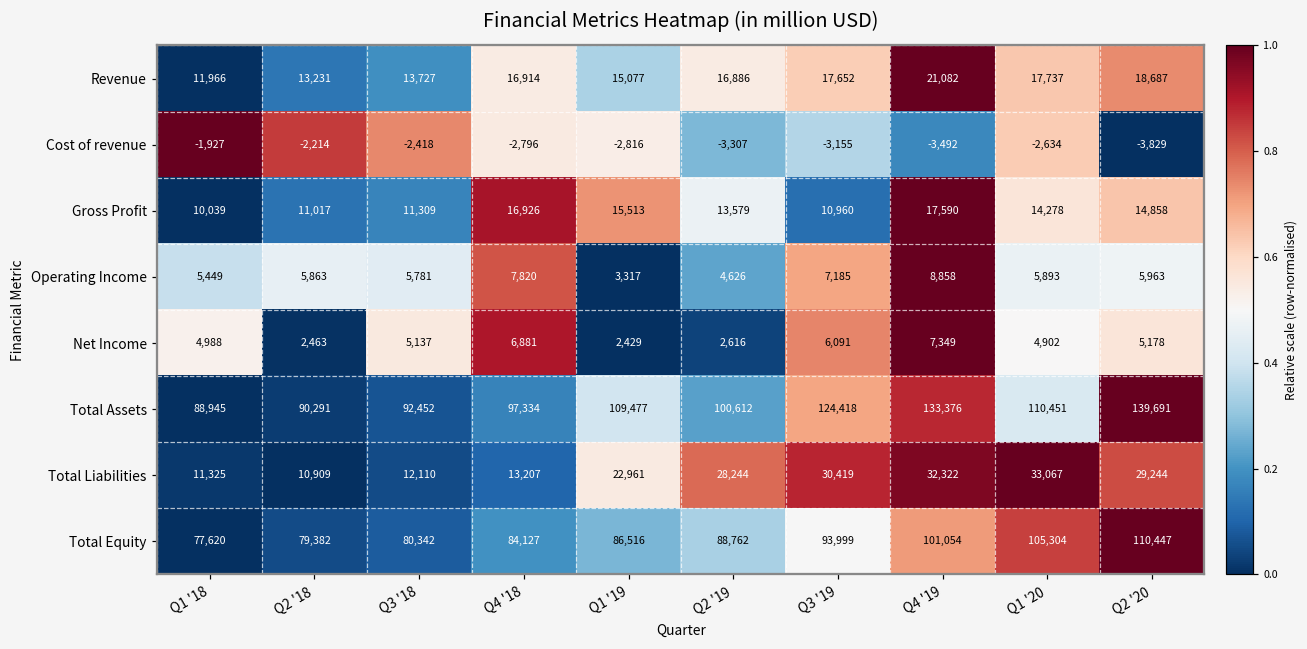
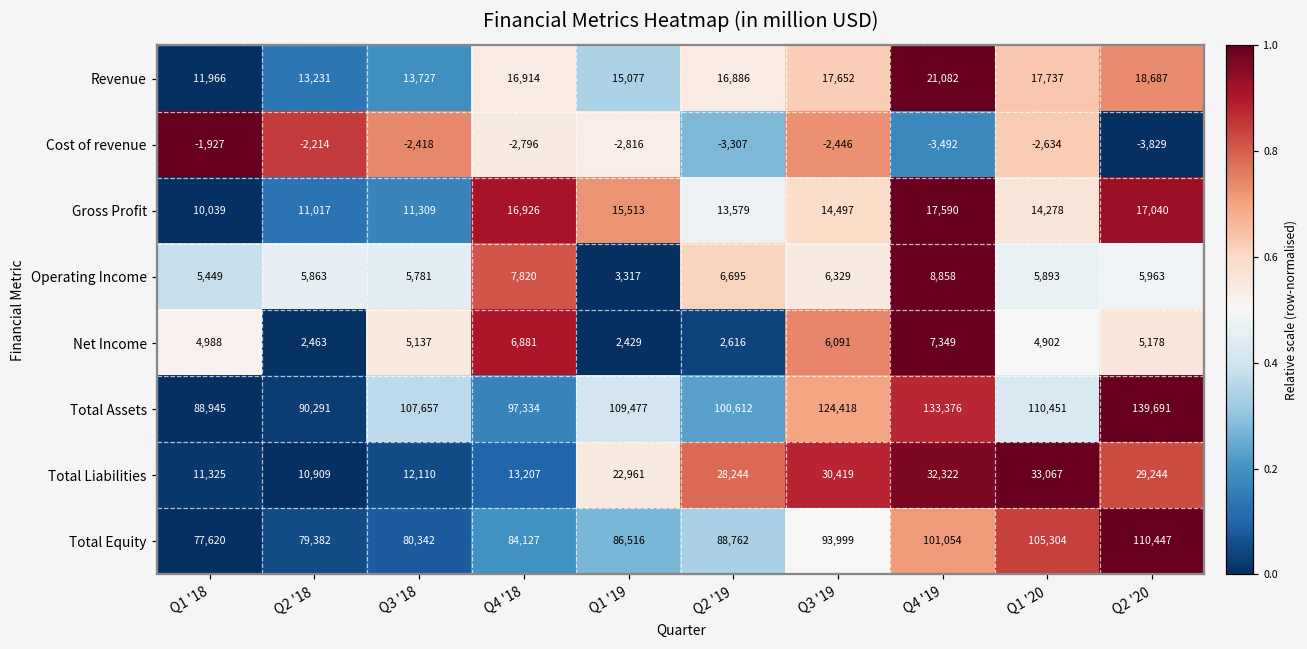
  {
    "Revenue": {
      "Q1 '18": "11,966",
      "Q2 '18": "13,231",
      "Q3 '18": "13,727",
      "Q4 '18": "16,914",
      "Q1 '19": "15,077",
      "Q2 '19": "16,886",
      "Q3 '19": "17,652",
      "Q4 '19": "21,082",
      "Q1 '20": "17,737",
      "Q2 '20": "18,687"
    },
    "Cost of revenue": {
      "Q1 '18": "-1,927",
      "Q2 '18": "-2,214",
      "Q3 '18": "-2,418",
      "Q4 '18": "-2,796",
      "Q1 '19": "-2,816",
      "Q2 '19": "-3,307",
-     "Q3 '19": "-3,155",
+     "Q3 '19": "-2,446",
      "Q4 '19": "-3,492",
      "Q1 '20": "-2,634",
      "Q2 '20": "-3,829"
    },
    "Gross Profit": {
      "Q1 '18": "10,039",
      "Q2 '18": "11,017",
      "Q3 '18": "11,309",
      "Q4 '18": "16,926",
      "Q1 '19": "15,513",
      "Q2 '19": "13,579",
-     "Q3 '19": "10,960",
+     "Q3 '19": "14,497",
      "Q4 '19": "17,590",
      "Q1 '20": "14,278",
-     "Q2 '20": "14,858"
+     "Q2 '20": "17,040"
    },
    "Operating Income": {
      "Q1 '18": "5,449",
      "Q2 '18": "5,863",
      "Q3 '18": "5,781",
      "Q4 '18": "7,820",
      "Q1 '19": "3,317",
-     "Q2 '19": "4,626",
-     "Q3 '19": "7,185",
+     "Q2 '19": "6,695",
+     "Q3 '19": "6,329",
      "Q4 '19": "8,858",
      "Q1 '20": "5,893",
      "Q2 '20": "5,963"
    },
    "Net Income": {
      "Q1 '18": "4,988",
      "Q2 '18": "2,463",
      "Q3 '18": "5,137",
      "Q4 '18": "6,881",
      "Q1 '19": "2,429",
      "Q2 '19": "2,616",
      "Q3 '19": "6,091",
      "Q4 '19": "7,349",
      "Q1 '20": "4,902",
      "Q2 '20": "5,178"
    },
    "Total Assets": {
      "Q1 '18": "88,945",
      "Q2 '18": "90,291",
-     "Q3 '18": "92,452",
+     "Q3 '18": "107,657",
      "Q4 '18": "97,334",
      "Q1 '19": "109,477",
      "Q2 '19": "100,612",
      "Q3 '19": "124,418",
      "Q4 '19": "133,376",
      "Q1 '20": "110,451",
      "Q2 '20": "139,691"
    },
    "Total Liabilities": {
      "Q1 '18": "11,325",
      "Q2 '18": "10,909",
      "Q3 '18": "12,110",
      "Q4 '18": "13,207",
      "Q1 '19": "22,961",
      "Q2 '19": "28,244",
      "Q3 '19": "30,419",
      "Q4 '19": "32,322",
      "Q1 '20": "33,067",
      "Q2 '20": "29,244"
    },
    "Total Equity": {
      "Q1 '18": "77,620",
      "Q2 '18": "79,382",
      "Q3 '18": "80,342",
      "Q4 '18": "84,127",
      "Q1 '19": "86,516",
      "Q2 '19": "88,762",
      "Q3 '19": "93,999",
      "Q4 '19": "101,054",
      "Q1 '20": "105,304",
      "Q2 '20": "110,447"
    }
  }
